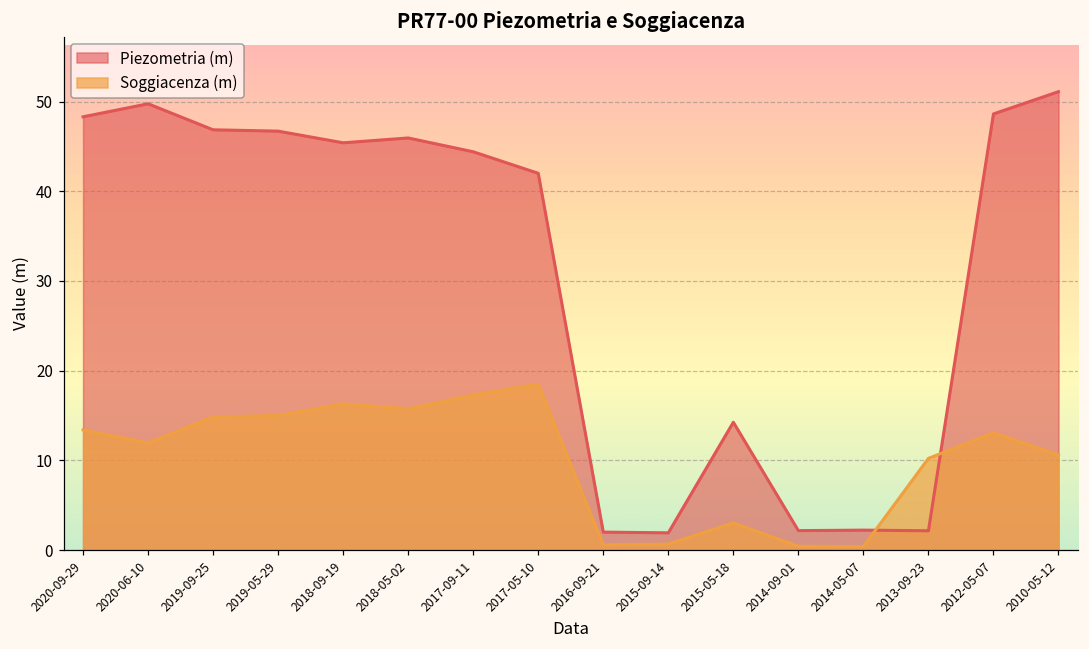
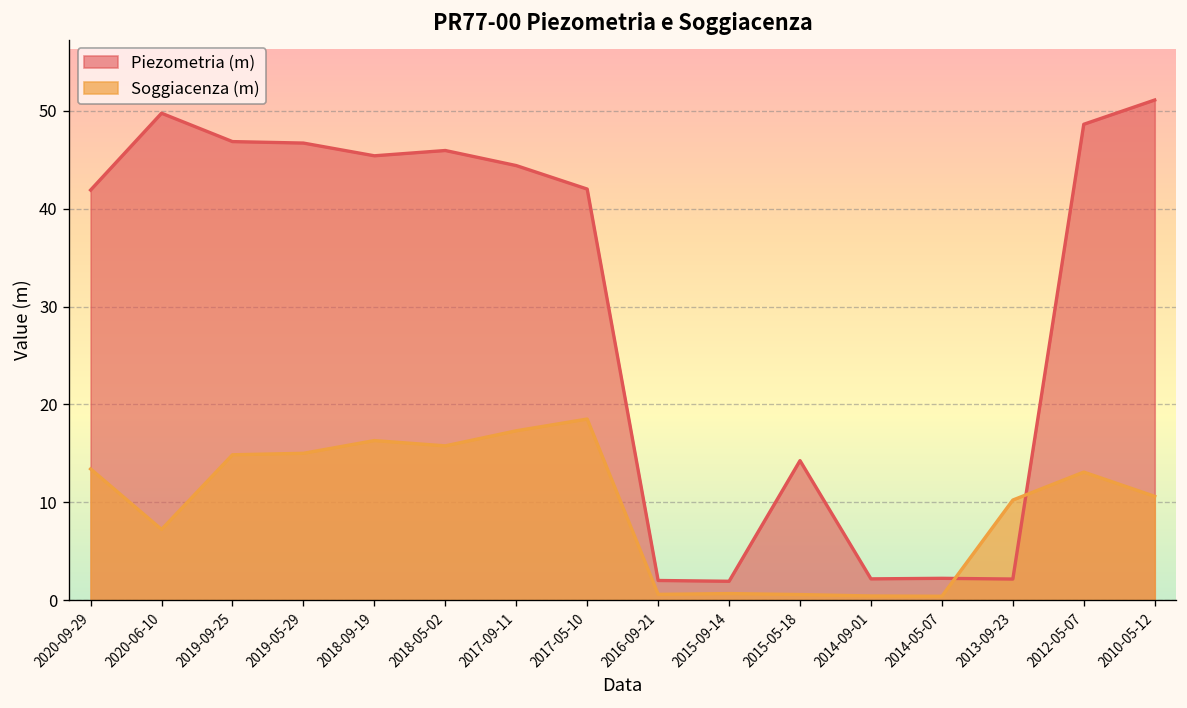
  {
    "Piezometria (m)": {
-     "2020-09-29": 48,
+     "2020-09-29": 42,
      "2020-06-10": 50,
      "2019-09-25": 47,
      "2019-05-29": 47,
      "2018-09-19": 45,
      "2018-05-02": 46,
      "2017-09-11": 44,
      "2017-05-10": 42,
      "2016-09-21": 2,
      "2015-09-14": 2,
      "2015-05-18": 14,
      "2014-09-01": 2,
      "2014-05-07": 2,
      "2013-09-23": 2,
      "2012-05-07": 49,
      "2010-05-12": 51
    },
    "Soggiacenza (m)": {
      "2020-09-29": 13,
-     "2020-06-10": 12,
+     "2020-06-10": 7,
      "2019-09-25": 15,
      "2019-05-29": 15,
      "2018-09-19": 16,
      "2018-05-02": 16,
      "2017-09-11": 17,
      "2017-05-10": 19,
      "2016-09-21": 1,
      "2015-09-14": 1,
-     "2015-05-18": 3,
+     "2015-05-18": 1,
      "2014-09-01": 0,
      "2014-05-07": 0,
      "2013-09-23": 10,
      "2012-05-07": 13,
      "2010-05-12": 11
    }
  }
